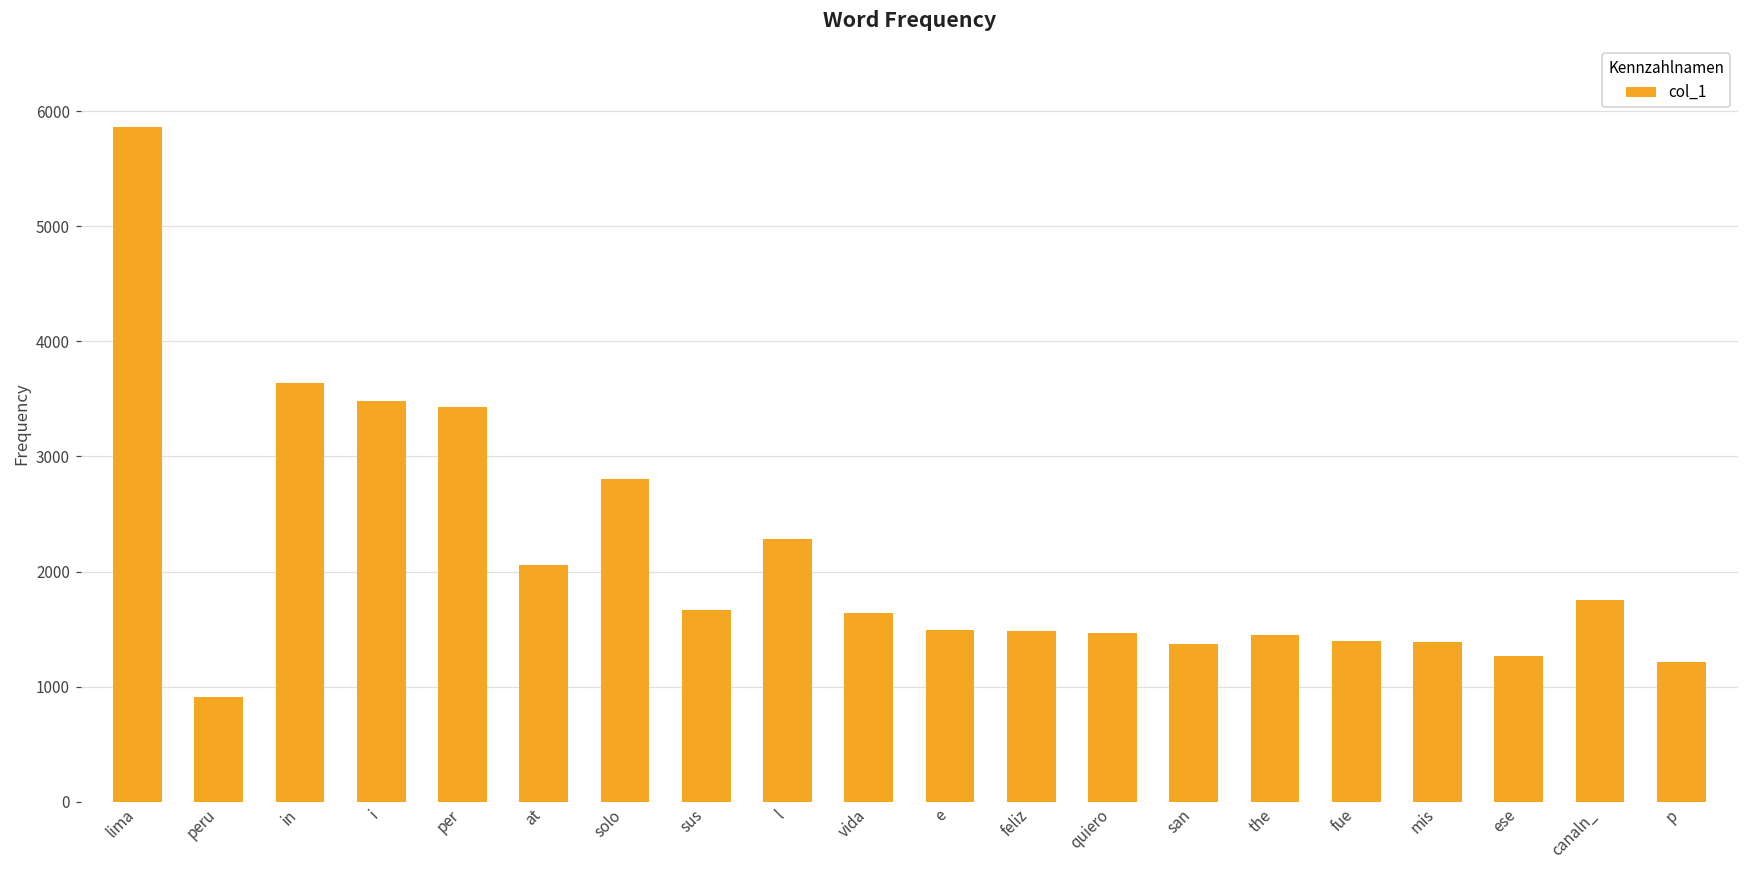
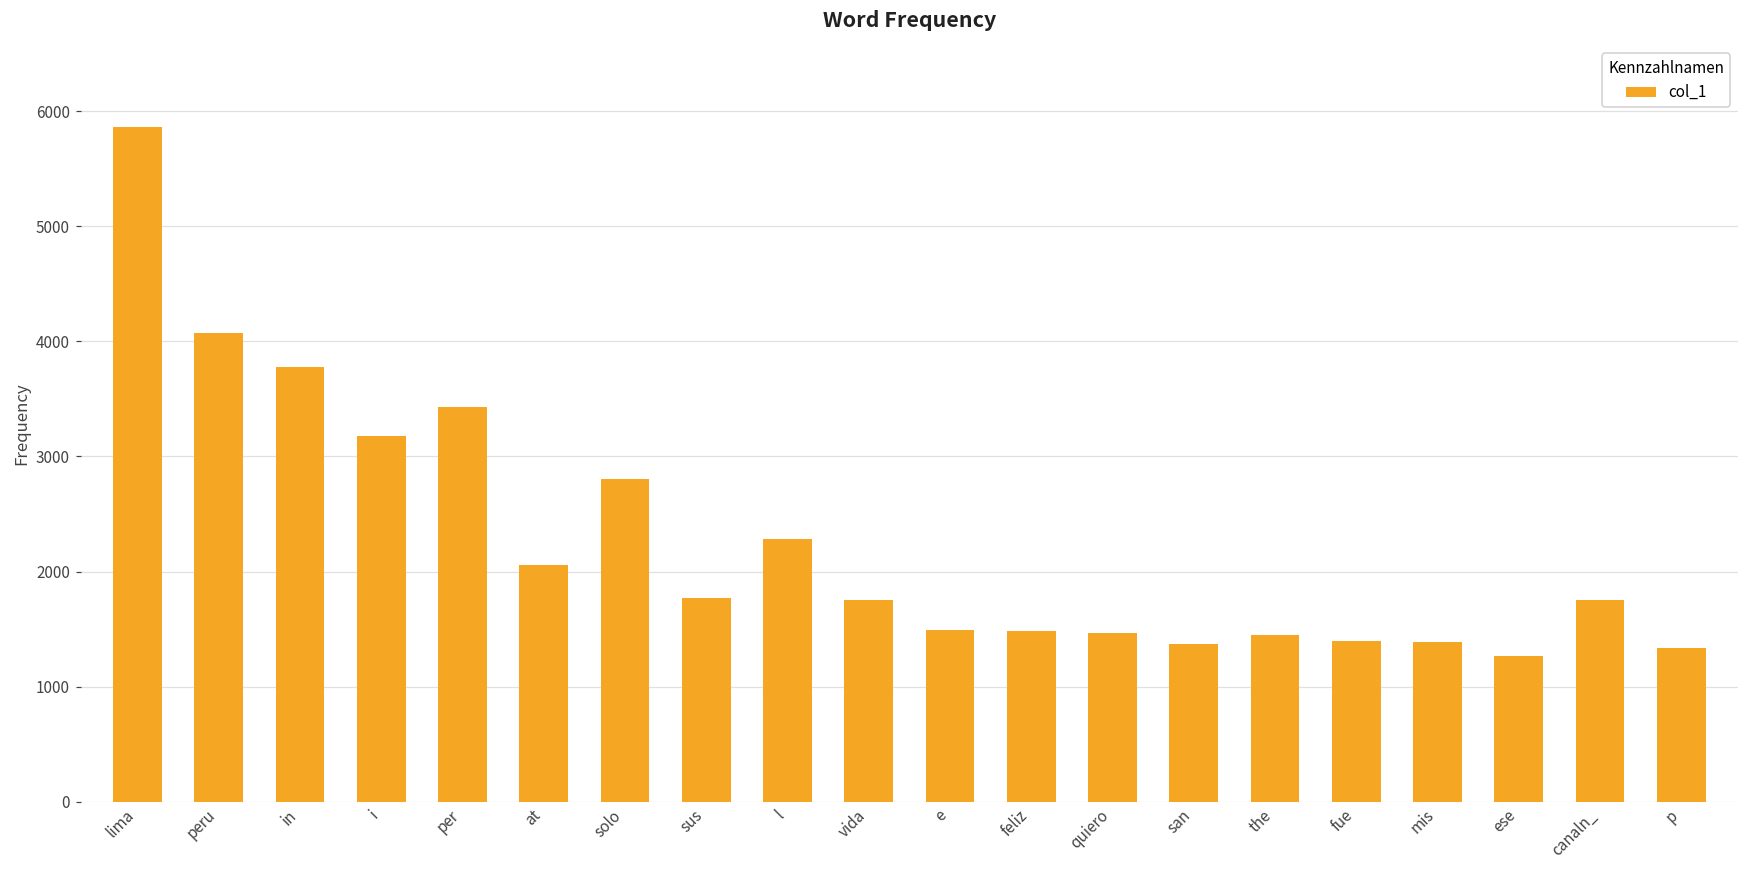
  {
    "lima": 5870,
-   "peru": 910,
-   "in": 3640,
-   "i": 3490,
+   "peru": 4070,
+   "in": 3770,
+   "i": 3180,
    "per": 3430,
    "at": 2050,
    "solo": 2810,
-   "sus": 1670,
+   "sus": 1770,
    "l": 2290,
-   "vida": 1640,
+   "vida": 1760,
    "e": 1500,
    "feliz": 1490,
    "quiero": 1470,
    "san": 1370,
    "the": 1450,
    "fue": 1400,
    "mis": 1390,
    "ese": 1260,
    "canaln_": 1750,
-   "p": 1220
+   "p": 1330
  }
